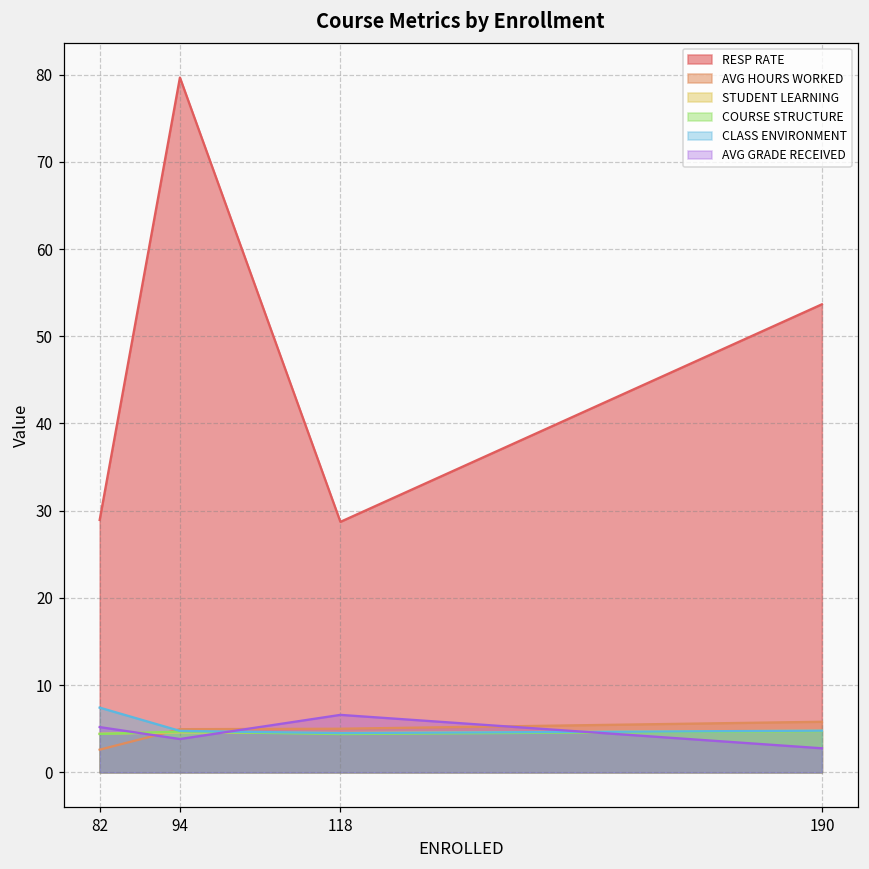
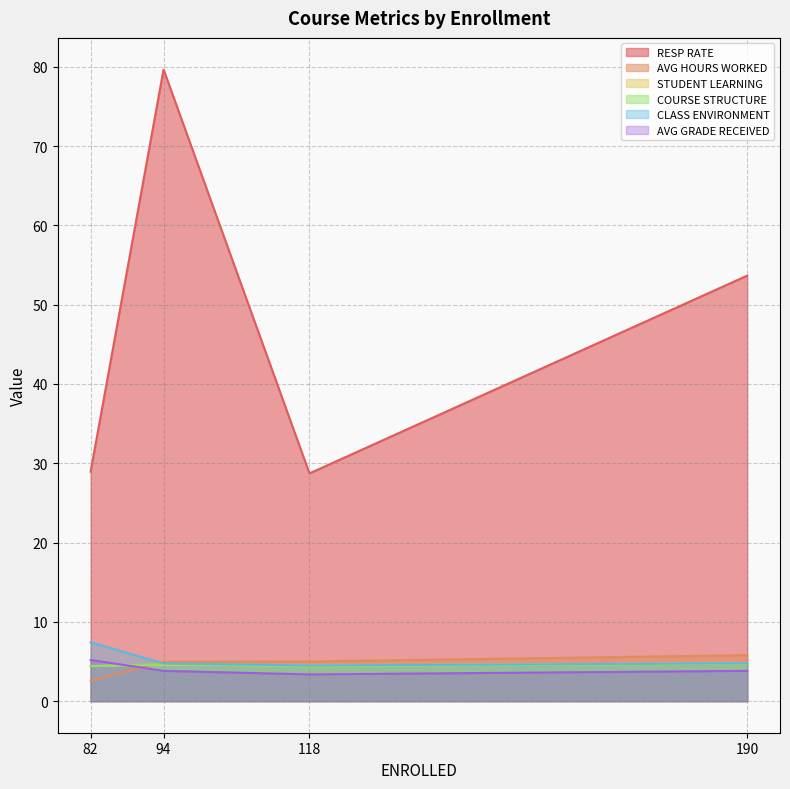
  {
    "CLASS ENVIRONMENT": {
      "82": 7
    },
    "AVG GRADE RECEIVED": {
      "82": 5,
      "94": 4,
-     "118": 7,
-     "190": 3
+     "118": 3,
+     "190": 4
    }
  }
